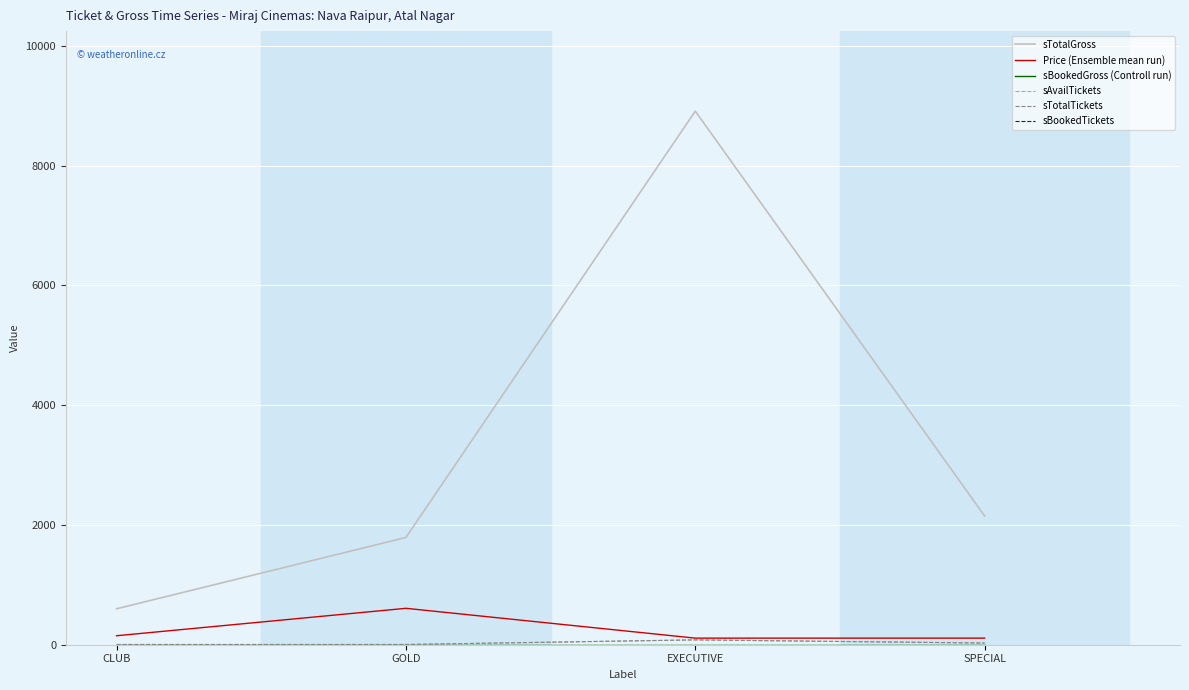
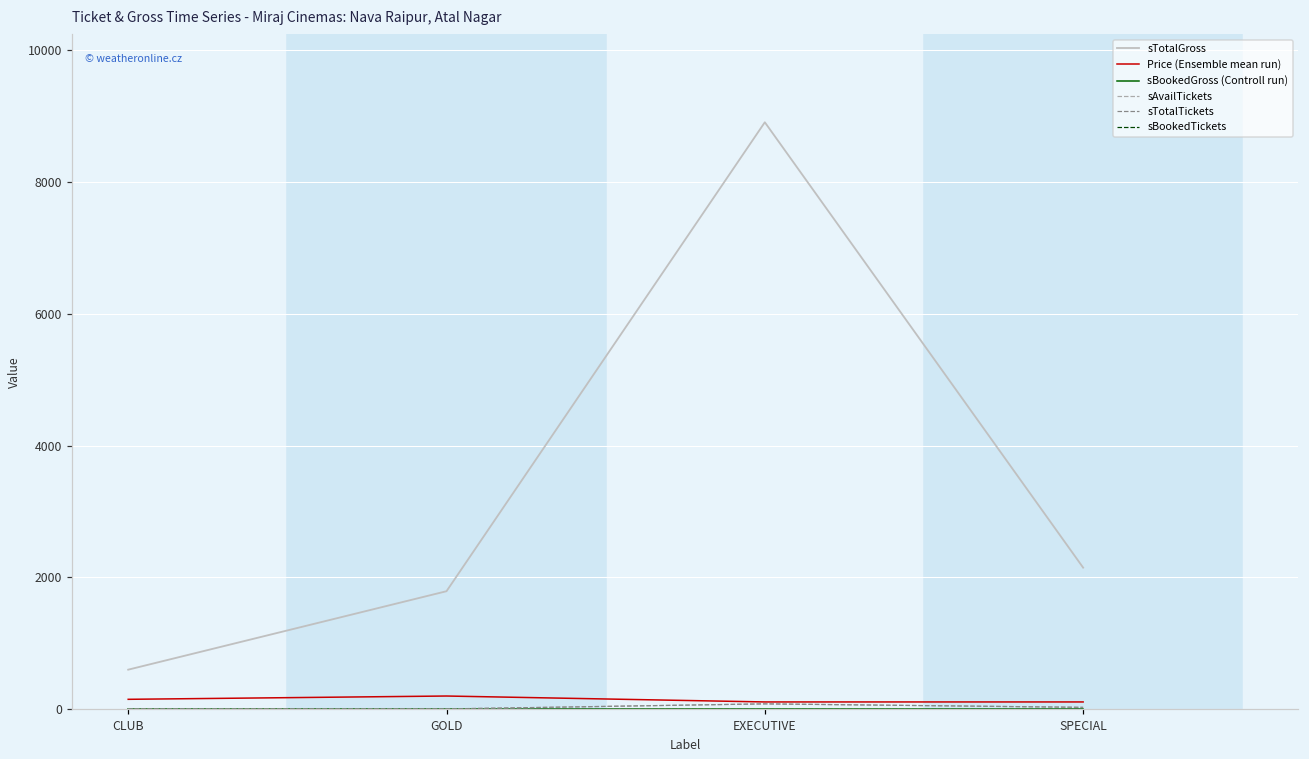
  {
    "sTotalGross": {
      "CLUB": 600,
      "GOLD": 1800,
      "EXECUTIVE": 8900,
      "SPECIAL": 2100
    },
    "Price (Ensemble mean run)": {
      "CLUB": 200,
-     "GOLD": 600,
+     "GOLD": 200,
      "SPECIAL": 100
    },
    "sBookedTickets": {
      "EXECUTIVE": 0
    }
  }
